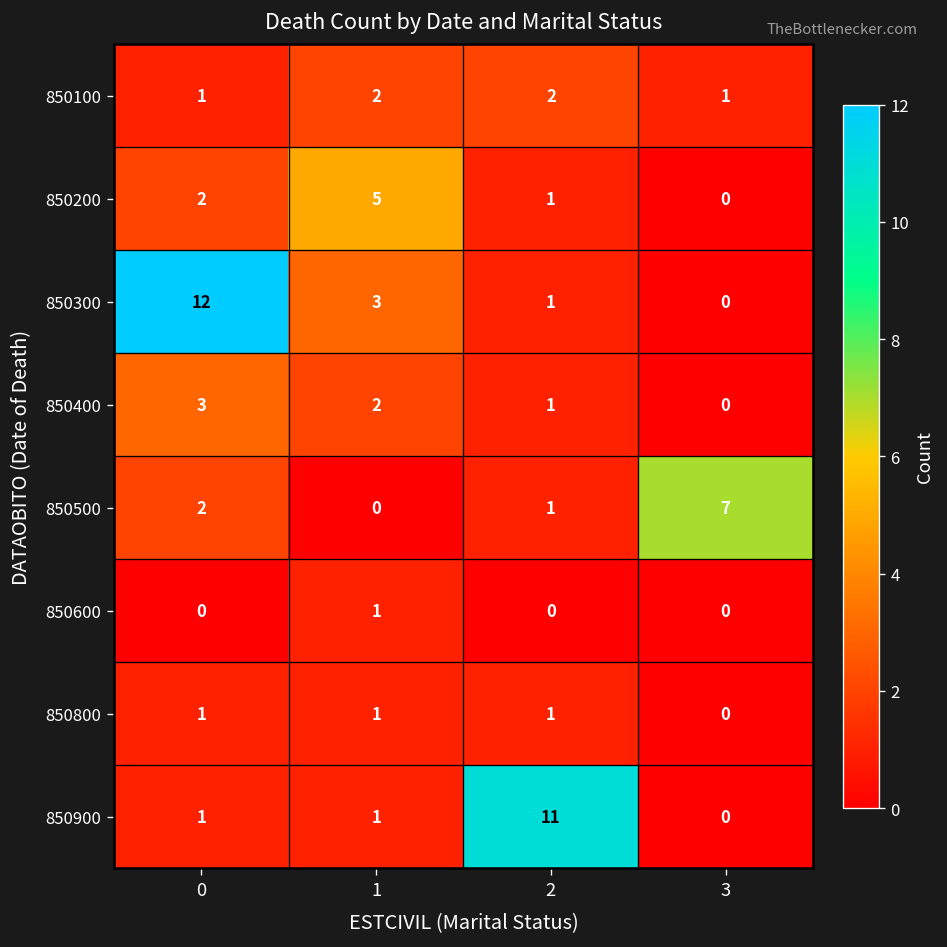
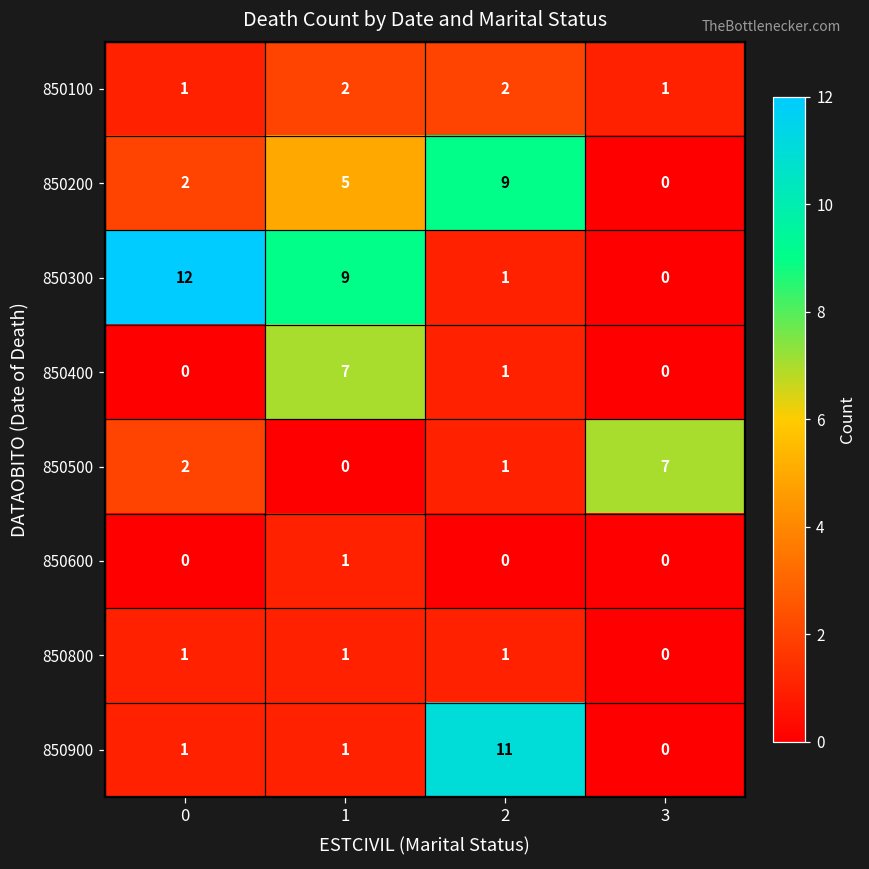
  {
    "850100": {
      "0": 1,
      "1": 2,
      "2": 2,
      "3": 1
    },
    "850200": {
      "0": 2,
      "1": 5,
-     "2": 1,
+     "2": 9,
      "3": 0
    },
    "850300": {
      "0": 12,
-     "1": 3,
+     "1": 9,
      "2": 1,
      "3": 0
    },
    "850400": {
-     "0": 3,
-     "1": 2,
+     "0": 0,
+     "1": 7,
      "2": 1,
      "3": 0
    },
    "850500": {
      "0": 2,
      "1": 0,
      "2": 1,
      "3": 7
    },
    "850600": {
      "0": 0,
      "1": 1,
      "2": 0,
      "3": 0
    },
    "850800": {
      "0": 1,
      "1": 1,
      "2": 1,
      "3": 0
    },
    "850900": {
      "0": 1,
      "1": 1,
      "2": 11,
      "3": 0
    }
  }
